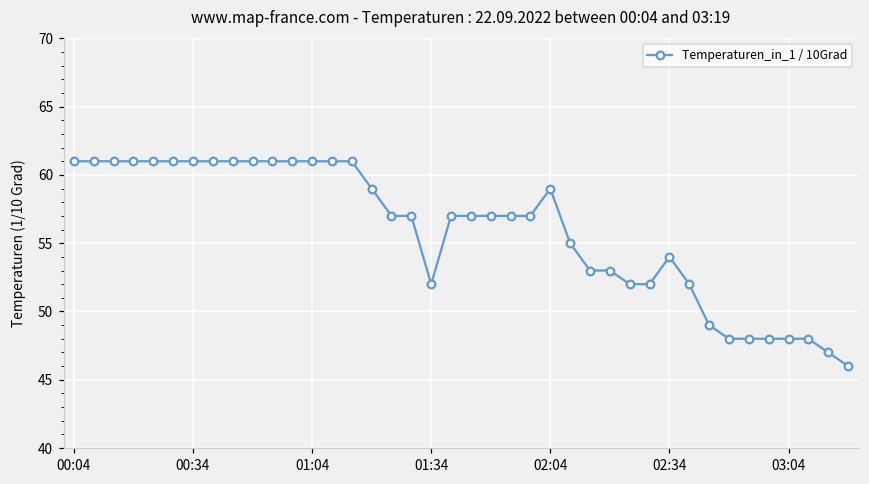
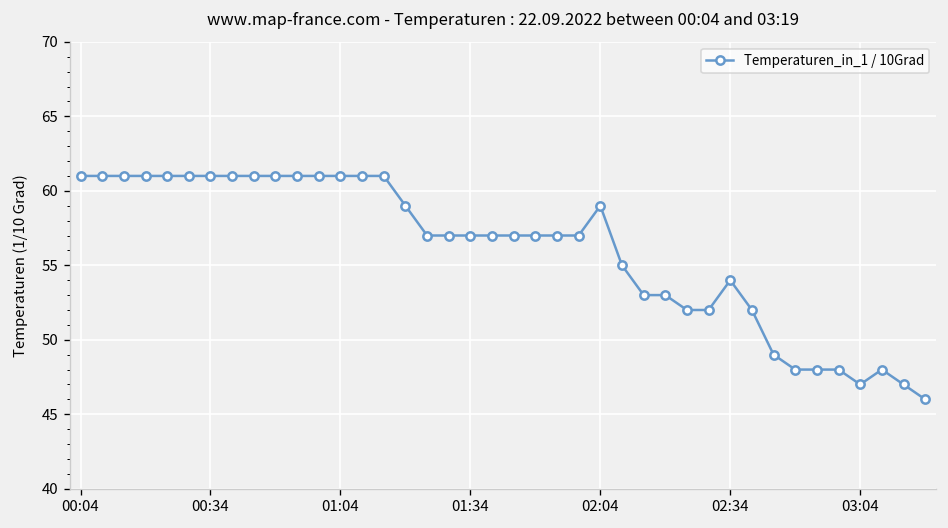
  {
    "00:04": 61,
    "00:34": 61,
    "01:04": 61,
-   "01:34": 52,
+   "01:34": 57,
    "02:04": 59,
    "02:34": 54,
-   "03:04": 48
+   "03:04": 47
  }
